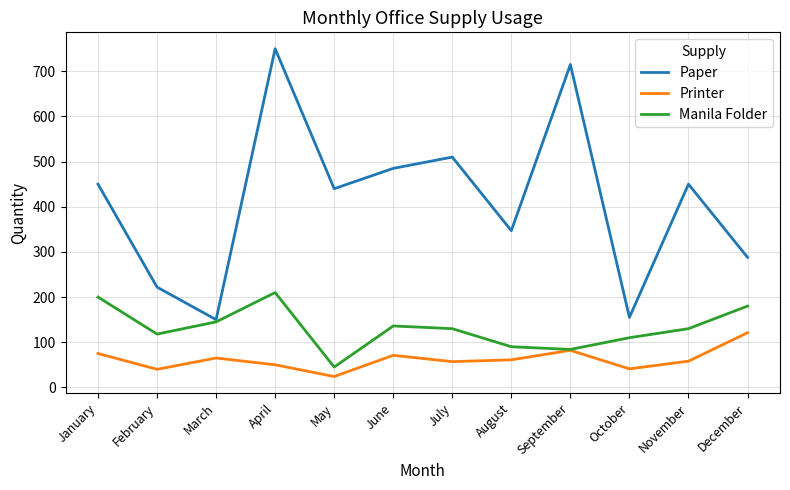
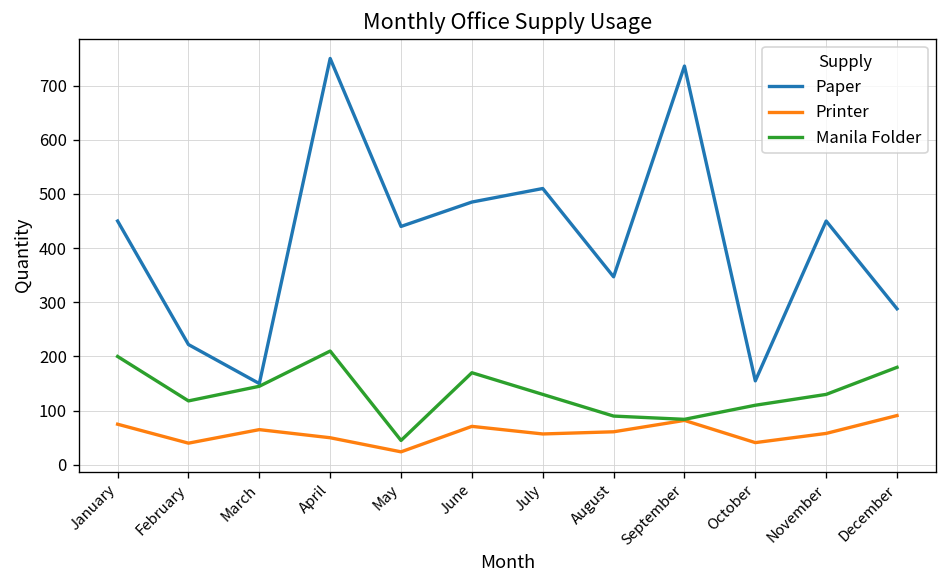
  {
    "Paper": {
      "January": 450,
      "February": 220,
      "April": 750,
      "May": 440,
      "June": 490,
      "July": 510,
      "August": 350,
-     "September": 720,
+     "September": 740,
      "October": 160,
      "November": 450,
      "December": 290
    },
    "Printer": {
      "January": 80,
      "February": 40,
      "March": 70,
      "April": 50,
      "May": 20,
      "June": 70,
      "July": 60,
      "August": 60,
      "October": 40,
      "November": 60,
-     "December": 120
+     "December": 90
    },
    "Manila Folder": {
      "January": 200,
      "February": 120,
      "April": 210,
      "May": 50,
-     "June": 140,
+     "June": 170,
      "July": 130,
      "August": 90,
      "October": 110,
      "November": 130,
      "December": 180
    }
  }
